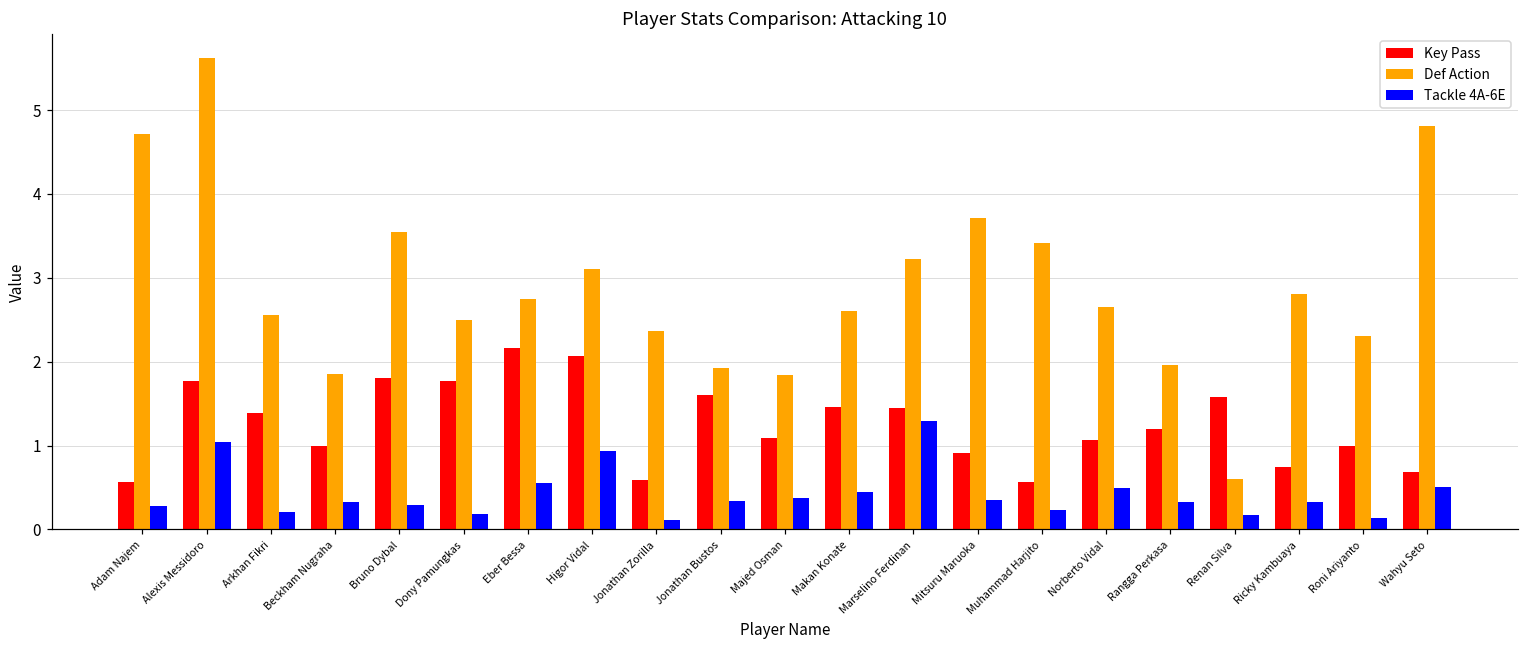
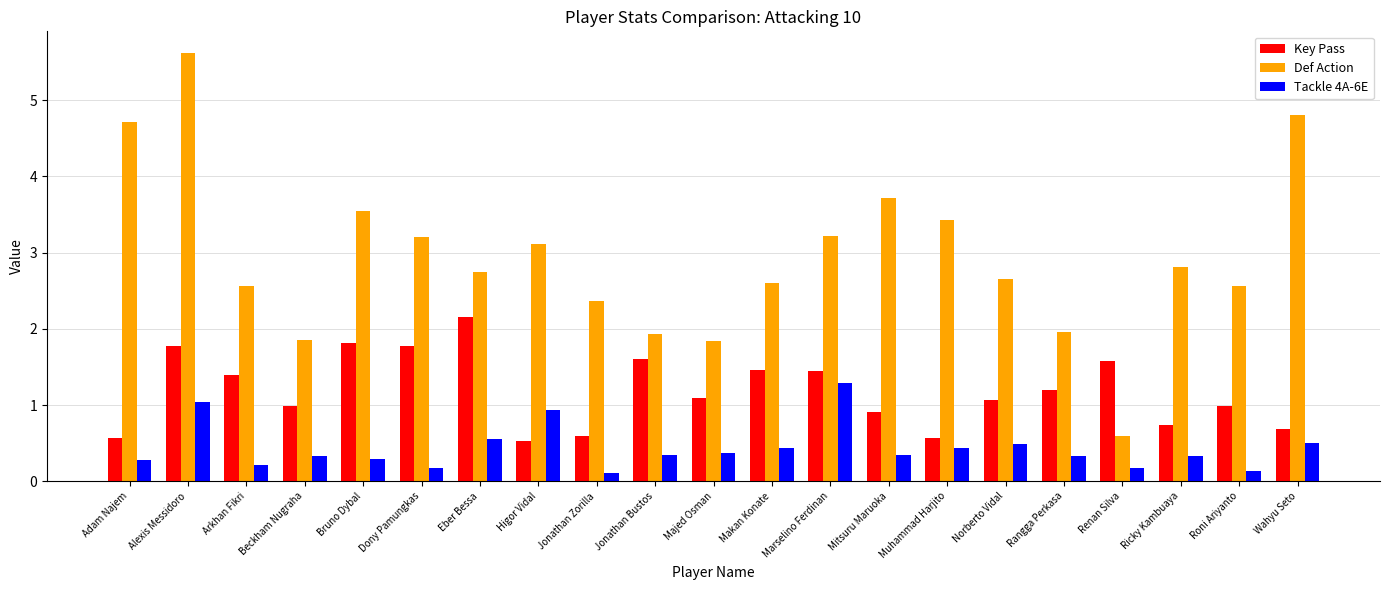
  {
    "Key Pass": {
      "Adam Najem": 0.6,
      "Alexis Messidoro": 1.8,
      "Arkhan Fikri": 1.4,
      "Beckham Nugraha": 1.0,
      "Bruno Dybal": 1.8,
      "Dony Pamungkas": 1.8,
      "Eber Bessa": 2.2,
-     "Higor Vidal": 2.1,
+     "Higor Vidal": 0.5,
      "Jonathan Zorilla": 0.6,
      "Jonathan Bustos": 1.6,
      "Majed Osman": 1.1,
      "Makan Konate": 1.5,
      "Marselino Ferdinan": 1.5,
      "Mitsuru Maruoka": 0.9,
      "Muhammad Harjito": 0.6,
      "Norberto Vidal": 1.1,
      "Rangga Perkasa": 1.2,
      "Renan Silva": 1.6,
      "Ricky Kambuaya": 0.7,
      "Roni Ariyanto": 1.0,
      "Wahyu Seto": 0.7
    },
    "Def Action": {
      "Adam Najem": 4.7,
      "Alexis Messidoro": 5.6,
      "Arkhan Fikri": 2.6,
      "Beckham Nugraha": 1.9,
      "Bruno Dybal": 3.6,
-     "Dony Pamungkas": 2.5,
+     "Dony Pamungkas": 3.2,
      "Eber Bessa": 2.8,
      "Higor Vidal": 3.1,
      "Jonathan Zorilla": 2.4,
      "Jonathan Bustos": 1.9,
      "Majed Osman": 1.8,
      "Makan Konate": 2.6,
      "Marselino Ferdinan": 3.2,
      "Mitsuru Maruoka": 3.7,
      "Muhammad Harjito": 3.4,
      "Norberto Vidal": 2.7,
      "Rangga Perkasa": 2.0,
      "Renan Silva": 0.6,
      "Ricky Kambuaya": 2.8,
-     "Roni Ariyanto": 2.3,
+     "Roni Ariyanto": 2.6,
      "Wahyu Seto": 4.8
    },
    "Tackle 4A-6E": {
      "Adam Najem": 0.3,
      "Alexis Messidoro": 1.0,
      "Arkhan Fikri": 0.2,
      "Beckham Nugraha": 0.3,
      "Bruno Dybal": 0.3,
      "Dony Pamungkas": 0.2,
      "Eber Bessa": 0.6,
      "Higor Vidal": 0.9,
      "Jonathan Zorilla": 0.1,
      "Jonathan Bustos": 0.3,
      "Majed Osman": 0.4,
      "Makan Konate": 0.4,
      "Marselino Ferdinan": 1.3,
      "Mitsuru Maruoka": 0.4,
-     "Muhammad Harjito": 0.2,
+     "Muhammad Harjito": 0.4,
      "Norberto Vidal": 0.5,
      "Rangga Perkasa": 0.3,
      "Renan Silva": 0.2,
      "Ricky Kambuaya": 0.3,
      "Roni Ariyanto": 0.1,
      "Wahyu Seto": 0.5
    }
  }
